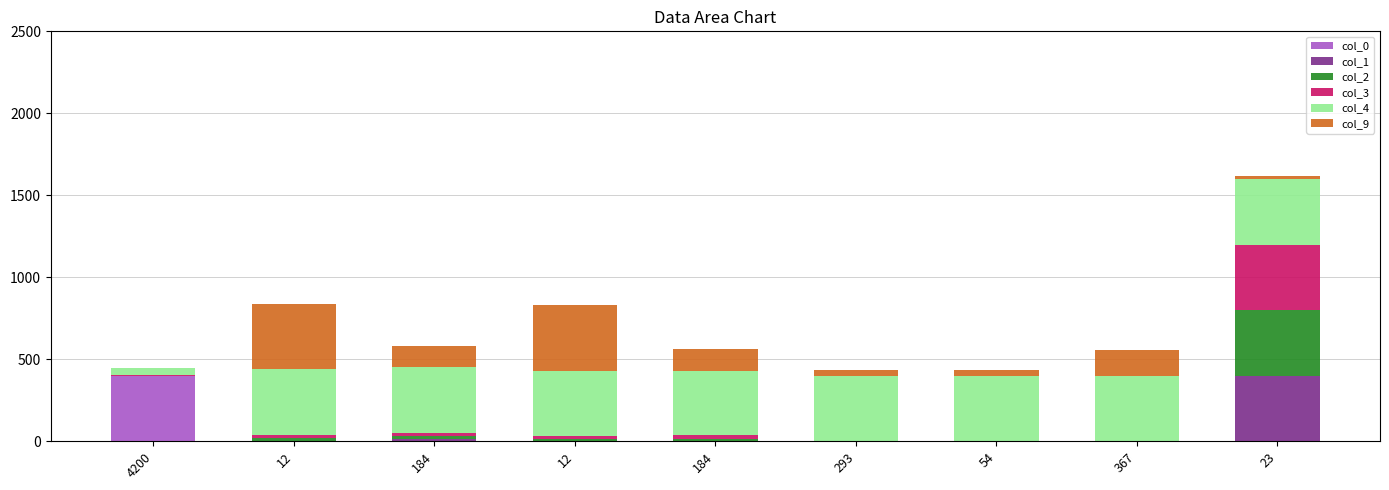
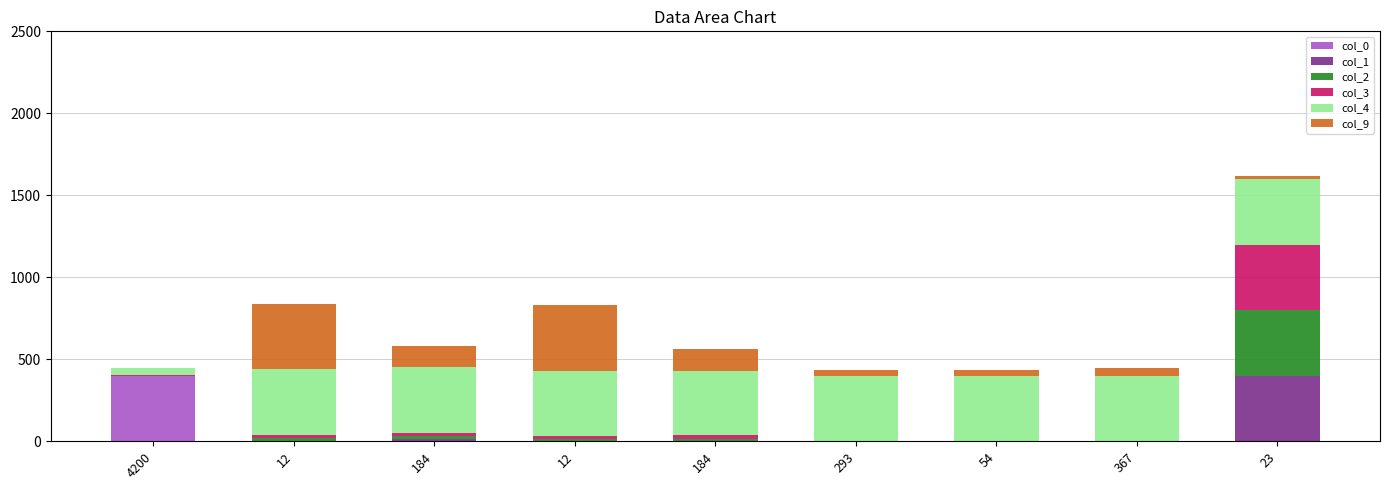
  {
    "col_0": {
      "4200": 400,
      "23": 0
    },
    "col_1": {
      "293": 0,
      "54": 0,
      "367": 0,
      "23": 400
    },
    "col_2": {
      "23": 400
    },
    "col_3": {
      "23": 400
    },
    "col_4": {
      "4200": 40,
      "293": 400,
      "54": 400,
      "367": 400,
      "23": 400
    },
    "col_9": {
      "4200": 0,
      "293": 40,
      "54": 40,
-     "367": 160,
+     "367": 50,
      "23": 20
    }
  }
